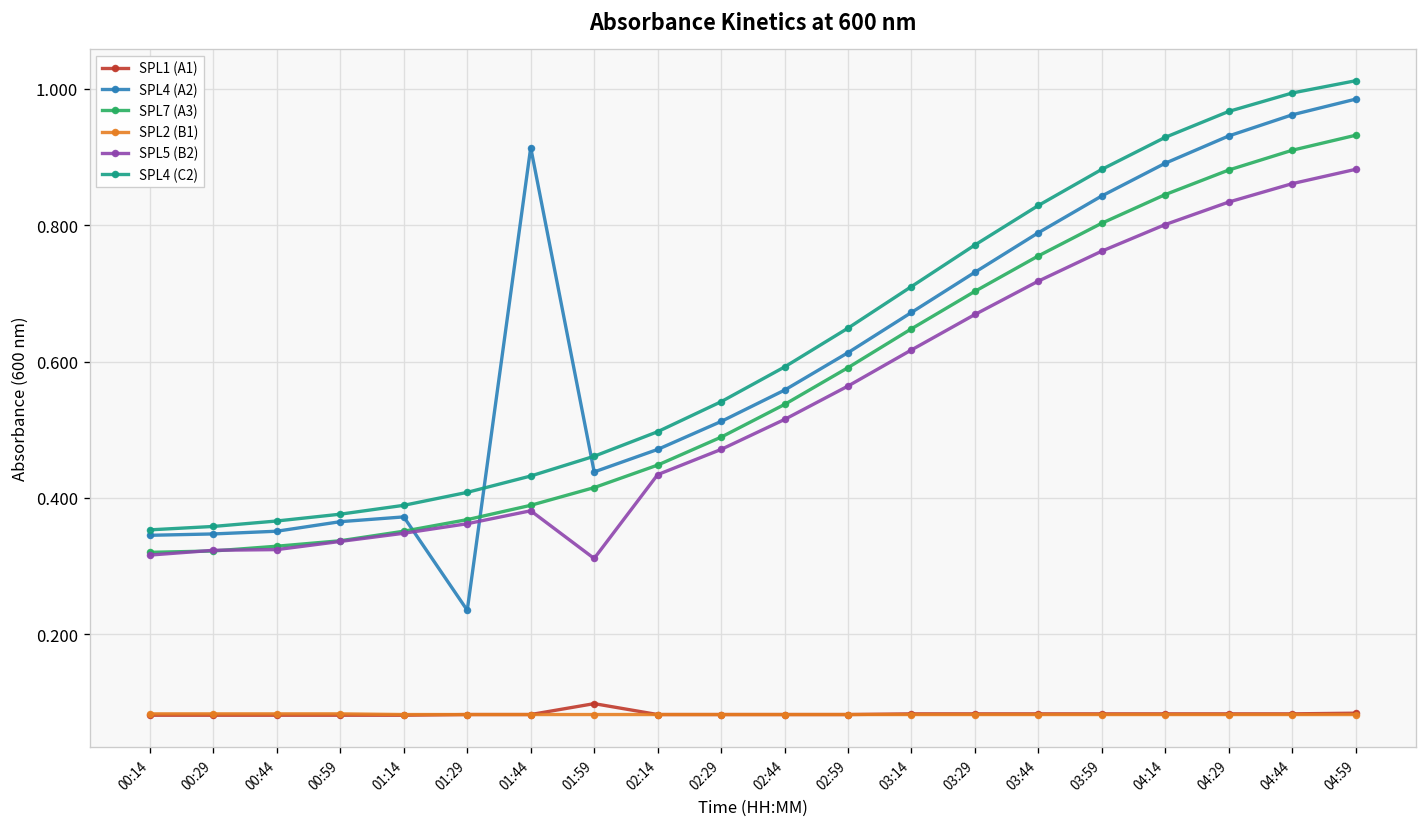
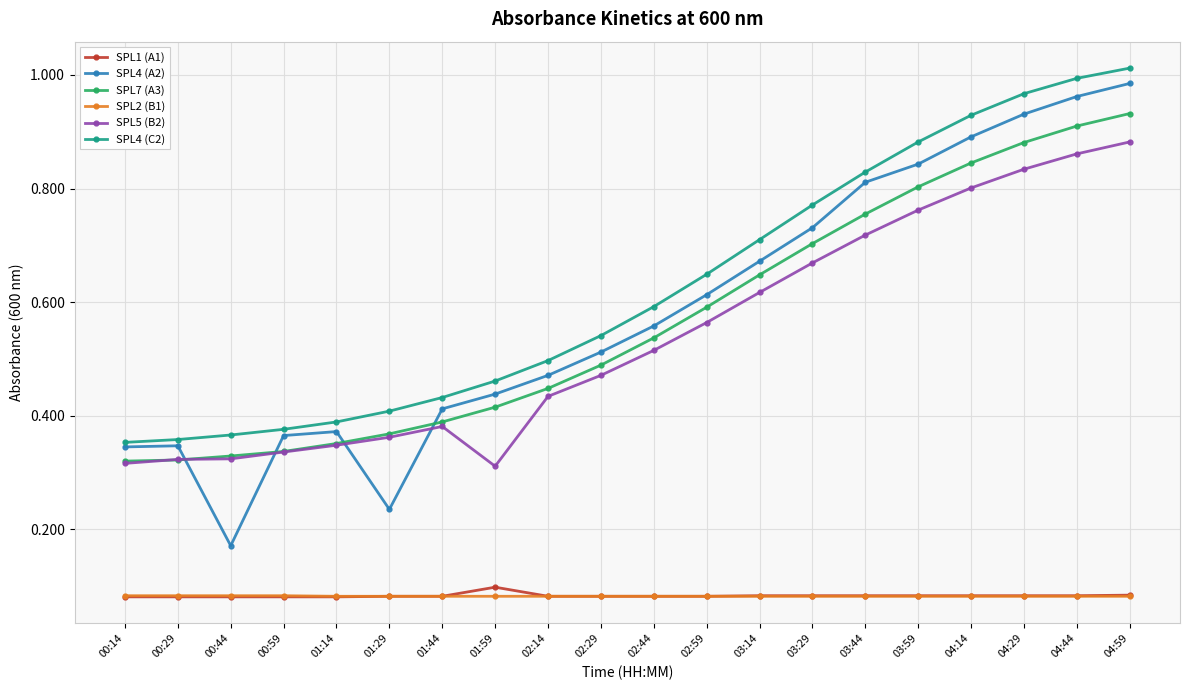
  {
    "SPL1 (A1)": {
      "01:59": 0.10
    },
    "SPL4 (A2)": {
      "00:14": 0.35,
      "00:29": 0.35,
-     "00:44": 0.35,
+     "00:44": 0.17,
      "00:59": 0.37,
      "01:14": 0.37,
      "01:29": 0.24,
-     "01:44": 0.91,
+     "01:44": 0.41,
      "01:59": 0.44,
      "02:14": 0.47,
      "02:29": 0.51,
      "02:44": 0.56,
      "02:59": 0.61,
      "03:14": 0.67,
      "03:29": 0.73,
-     "03:44": 0.79,
+     "03:44": 0.81,
      "03:59": 0.84,
      "04:14": 0.89,
      "04:29": 0.93,
      "04:44": 0.96,
      "04:59": 0.99
    },
    "SPL2 (B1)": {
      "01:59": 0.08
    },
    "SPL5 (B2)": {
      "00:44": 0.32,
      "01:29": 0.36,
      "01:44": 0.38,
      "01:59": 0.31,
      "02:14": 0.43,
      "02:29": 0.47,
      "02:44": 0.52,
      "02:59": 0.56,
      "03:14": 0.62,
      "03:29": 0.67,
      "03:44": 0.72,
      "03:59": 0.76,
      "04:14": 0.80,
      "04:29": 0.83,
      "04:44": 0.86,
      "04:59": 0.88
    }
  }
